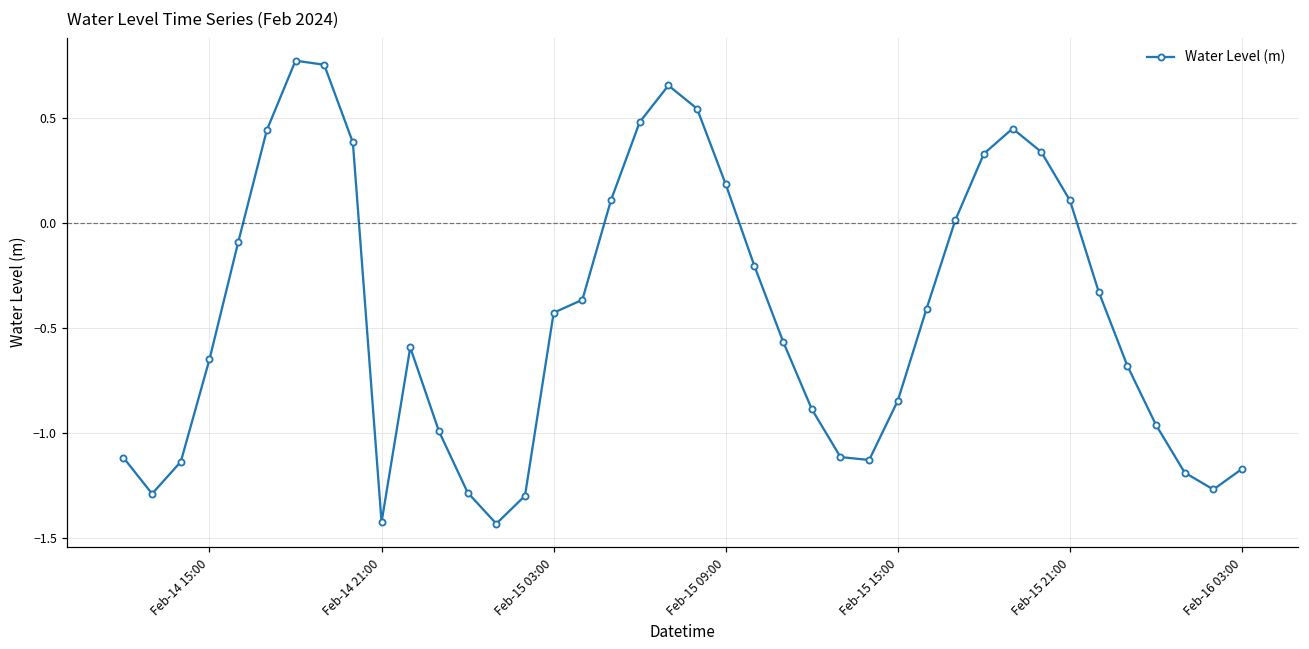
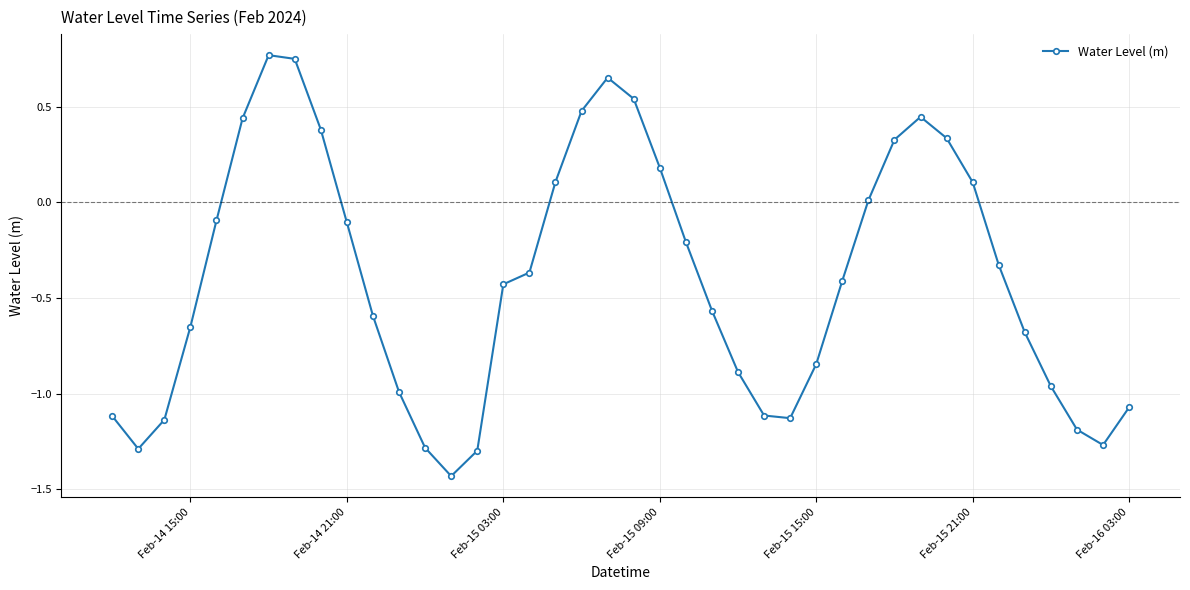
  {
    "Feb-14 15:00": -0.65,
-   "Feb-14 21:00": -1.42,
+   "Feb-14 21:00": -0.10,
    "Feb-15 03:00": -0.43,
    "Feb-15 09:00": 0.18,
    "Feb-15 15:00": -0.85,
    "Feb-15 21:00": 0.11,
-   "Feb-16 03:00": -1.17
+   "Feb-16 03:00": -1.07
  }
